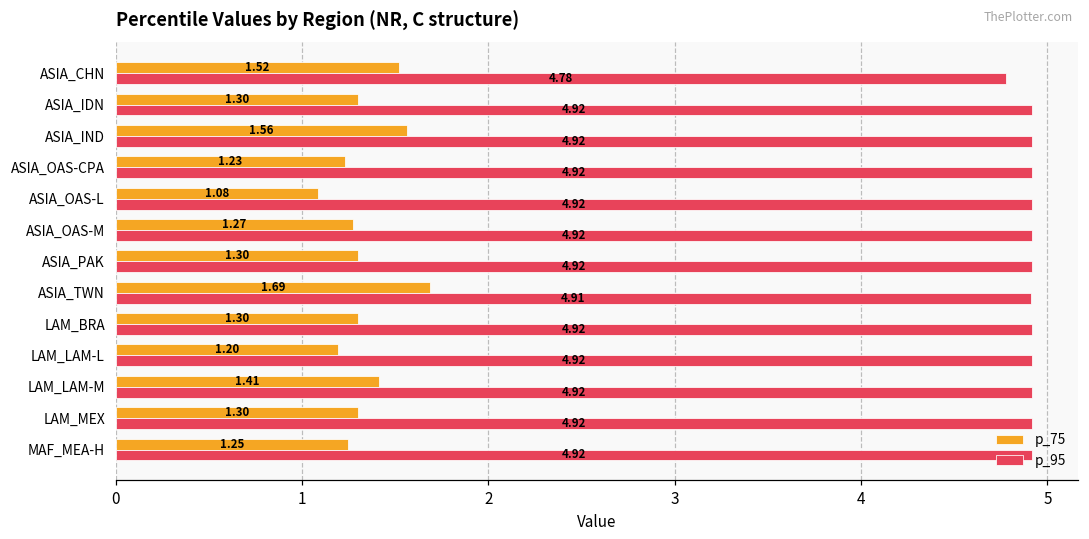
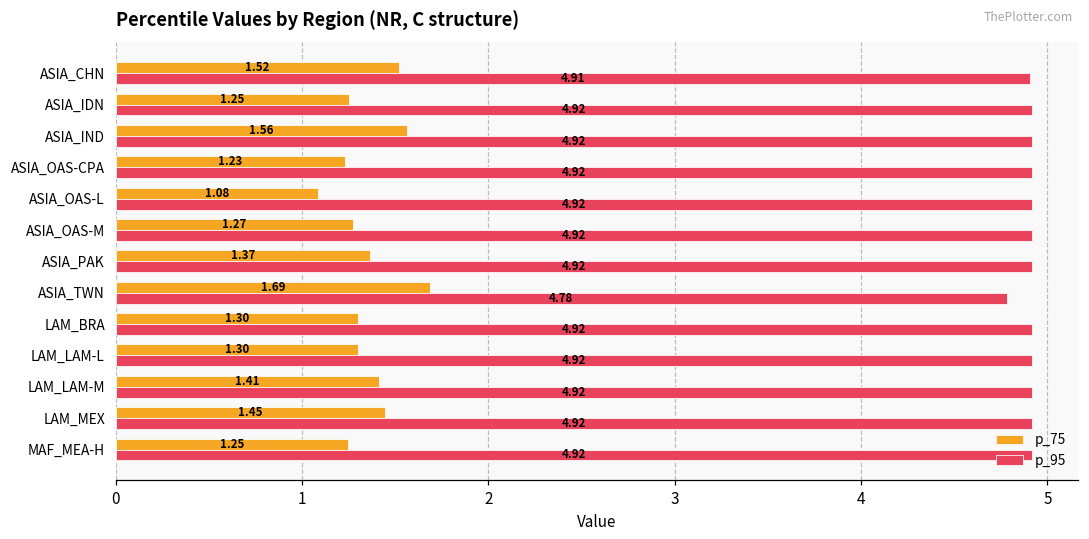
  {
    "p_75": {
      "ASIA_CHN": 1.52,
-     "ASIA_IDN": 1.30,
+     "ASIA_IDN": 1.25,
      "ASIA_IND": 1.56,
      "ASIA_OAS-CPA": 1.23,
      "ASIA_OAS-L": 1.08,
      "ASIA_OAS-M": 1.27,
-     "ASIA_PAK": 1.30,
+     "ASIA_PAK": 1.37,
      "ASIA_TWN": 1.69,
      "LAM_BRA": 1.30,
-     "LAM_LAM-L": 1.20,
+     "LAM_LAM-L": 1.30,
      "LAM_LAM-M": 1.41,
-     "LAM_MEX": 1.30,
+     "LAM_MEX": 1.45,
      "MAF_MEA-H": 1.25
    },
    "p_95": {
-     "ASIA_CHN": 4.78,
+     "ASIA_CHN": 4.91,
      "ASIA_IDN": 4.92,
      "ASIA_IND": 4.92,
      "ASIA_OAS-CPA": 4.92,
      "ASIA_OAS-L": 4.92,
      "ASIA_OAS-M": 4.92,
      "ASIA_PAK": 4.92,
-     "ASIA_TWN": 4.91,
+     "ASIA_TWN": 4.78,
      "LAM_BRA": 4.92,
      "LAM_LAM-L": 4.92,
      "LAM_LAM-M": 4.92,
      "LAM_MEX": 4.92,
      "MAF_MEA-H": 4.92
    }
  }
